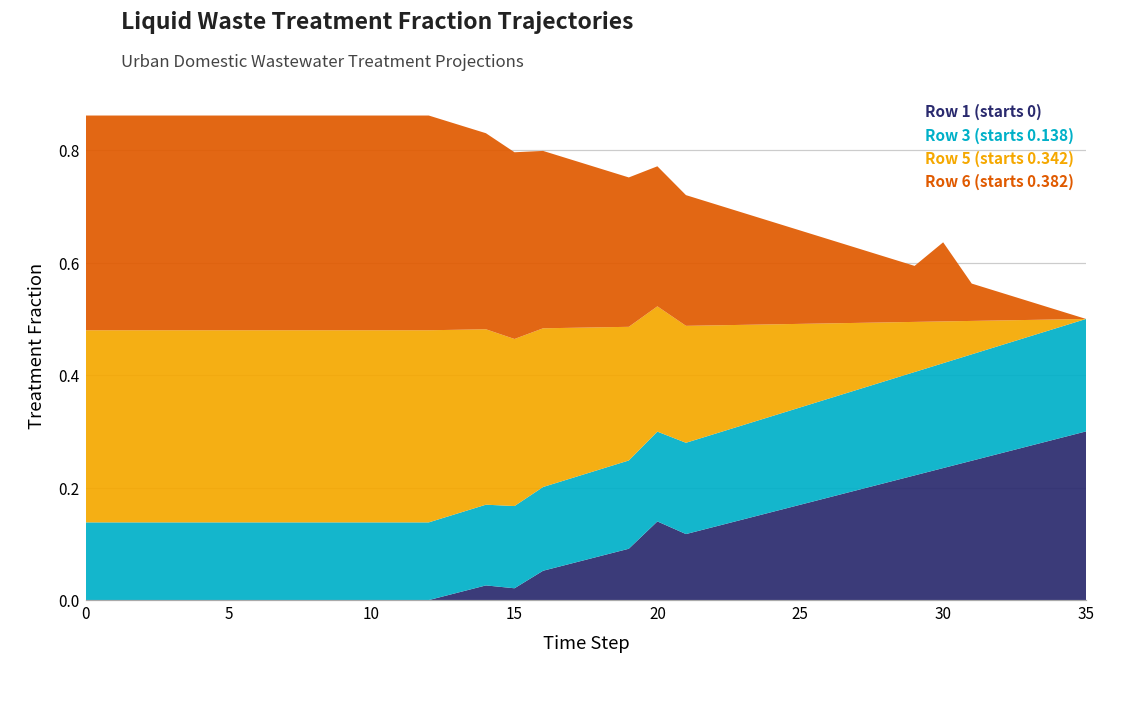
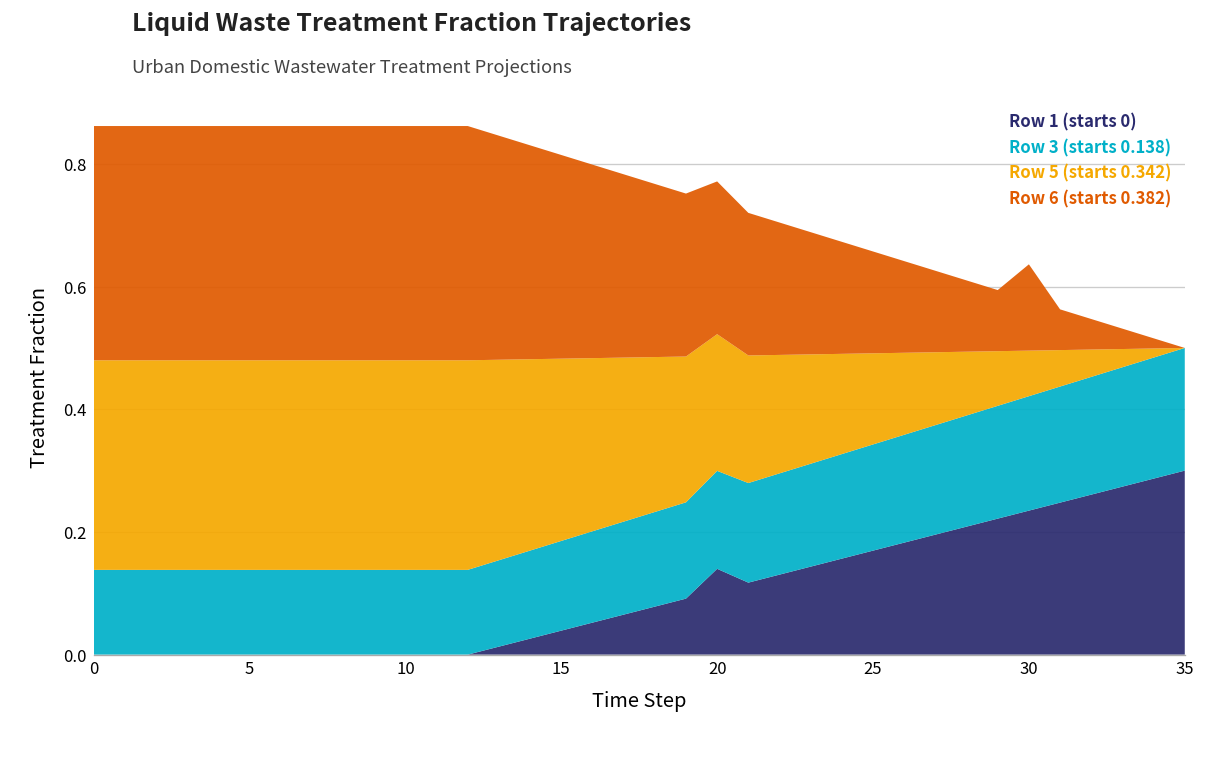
  {
    "Row 1 (starts 0)": {
      "0": 0.00,
      "5": 0.00,
      "10": 0.00,
-     "15": 0.02,
+     "15": 0.04,
      "20": 0.14,
      "25": 0.17,
      "30": 0.23,
      "35": 0.30
    },
    "Row 3 (starts 0.138)": {
      "0": 0.14,
      "5": 0.14,
      "10": 0.14,
      "15": 0.15,
      "20": 0.16,
      "25": 0.17,
      "30": 0.19
    },
    "Row 5 (starts 0.342)": {
      "0": 0.34,
      "5": 0.34,
      "10": 0.34,
      "15": 0.30,
      "20": 0.22,
      "25": 0.15,
      "30": 0.07
    },
    "Row 6 (starts 0.382)": {
      "0": 0.38,
      "5": 0.38,
      "10": 0.38,
      "15": 0.33,
      "20": 0.25,
      "25": 0.17,
      "30": 0.14
    }
  }
